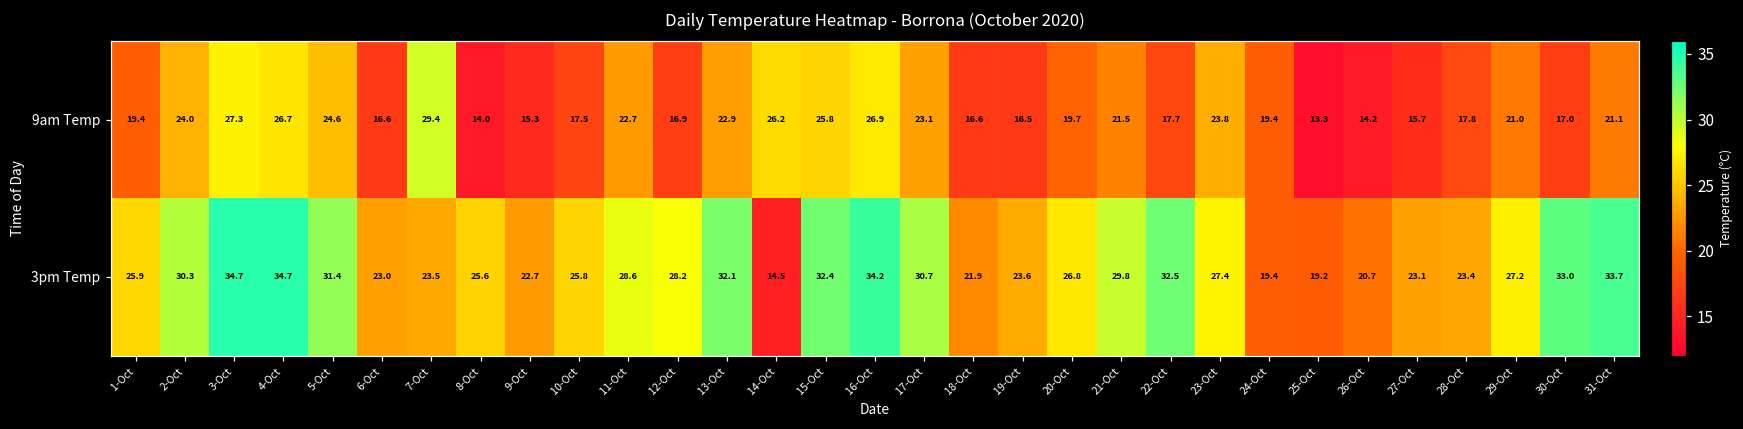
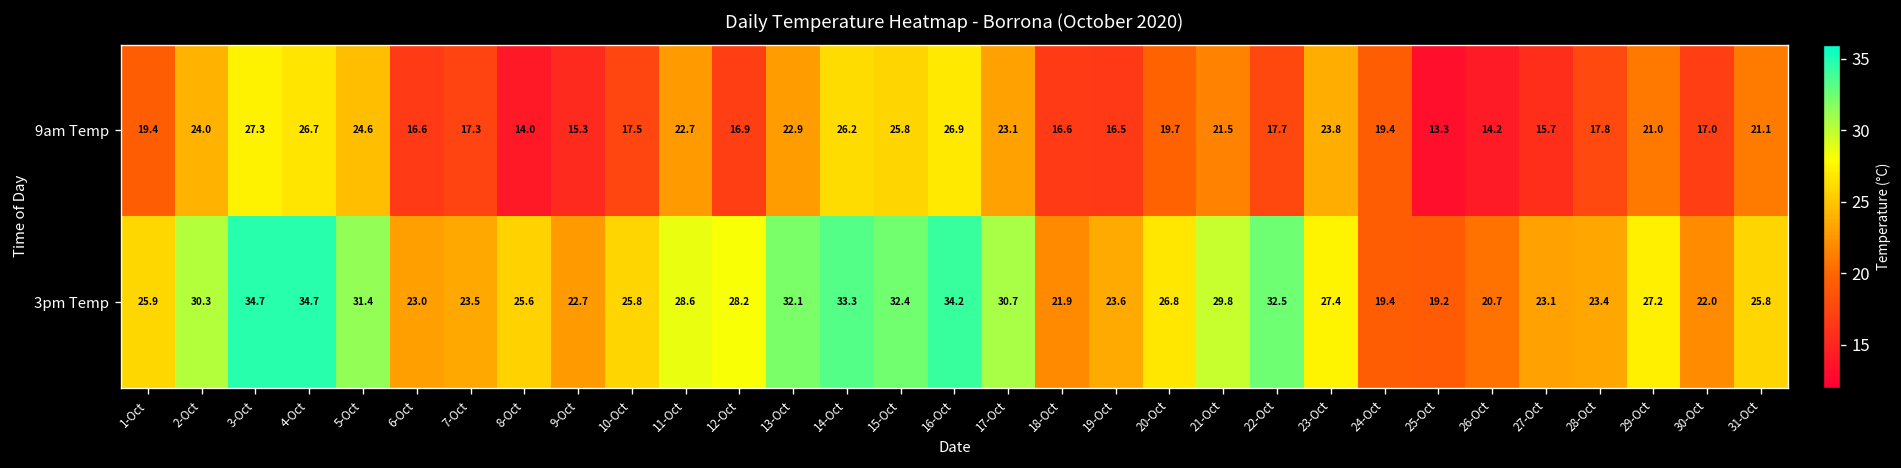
  {
    "9am Temp": {
      "1-Oct": 19.4,
      "2-Oct": 24.0,
      "3-Oct": 27.3,
      "4-Oct": 26.7,
      "5-Oct": 24.6,
      "6-Oct": 16.6,
-     "7-Oct": 29.4,
+     "7-Oct": 17.3,
      "8-Oct": 14.0,
      "9-Oct": 15.3,
      "10-Oct": 17.5,
      "11-Oct": 22.7,
      "12-Oct": 16.9,
      "13-Oct": 22.9,
      "14-Oct": 26.2,
      "15-Oct": 25.8,
      "16-Oct": 26.9,
      "17-Oct": 23.1,
      "18-Oct": 16.6,
      "19-Oct": 16.5,
      "20-Oct": 19.7,
      "21-Oct": 21.5,
      "22-Oct": 17.7,
      "23-Oct": 23.8,
      "24-Oct": 19.4,
      "25-Oct": 13.3,
      "26-Oct": 14.2,
      "27-Oct": 15.7,
      "28-Oct": 17.8,
      "29-Oct": 21.0,
      "30-Oct": 17.0,
      "31-Oct": 21.1
    },
    "3pm Temp": {
      "1-Oct": 25.9,
      "2-Oct": 30.3,
      "3-Oct": 34.7,
      "4-Oct": 34.7,
      "5-Oct": 31.4,
      "6-Oct": 23.0,
      "7-Oct": 23.5,
      "8-Oct": 25.6,
      "9-Oct": 22.7,
      "10-Oct": 25.8,
      "11-Oct": 28.6,
      "12-Oct": 28.2,
      "13-Oct": 32.1,
-     "14-Oct": 14.5,
+     "14-Oct": 33.3,
      "15-Oct": 32.4,
      "16-Oct": 34.2,
      "17-Oct": 30.7,
      "18-Oct": 21.9,
      "19-Oct": 23.6,
      "20-Oct": 26.8,
      "21-Oct": 29.8,
      "22-Oct": 32.5,
      "23-Oct": 27.4,
      "24-Oct": 19.4,
      "25-Oct": 19.2,
      "26-Oct": 20.7,
      "27-Oct": 23.1,
      "28-Oct": 23.4,
      "29-Oct": 27.2,
-     "30-Oct": 33.0,
-     "31-Oct": 33.7
+     "30-Oct": 22.0,
+     "31-Oct": 25.8
    }
  }
